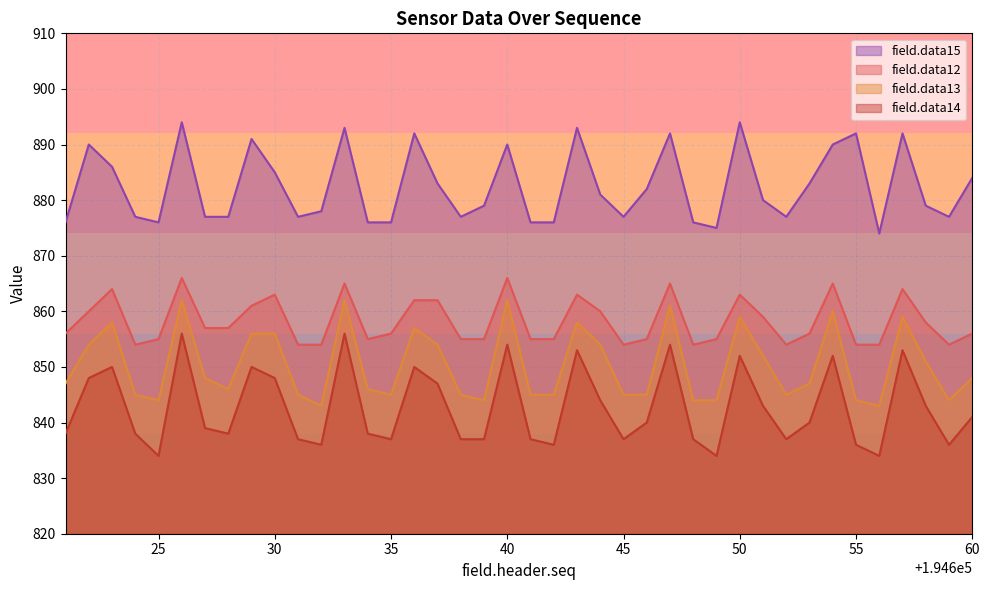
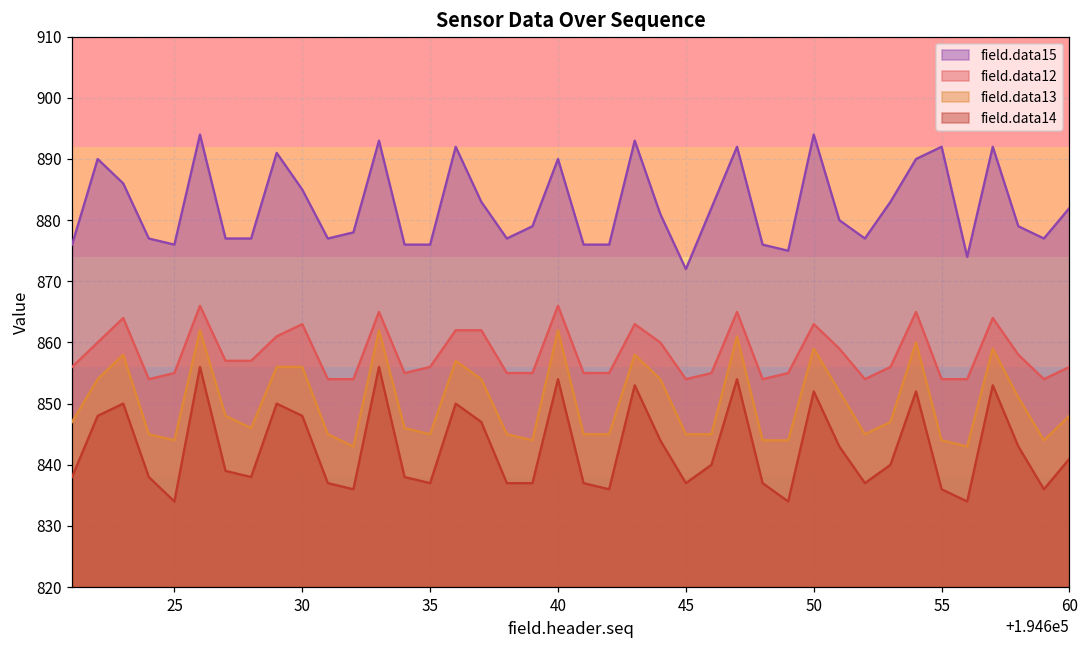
  {
    "field.data15": {
      "25": 876,
      "30": 885,
      "35": 876,
      "40": 890,
-     "45": 877,
+     "45": 872,
      "50": 894,
      "55": 892,
-     "60": 884
+     "60": 882
    }
  }
